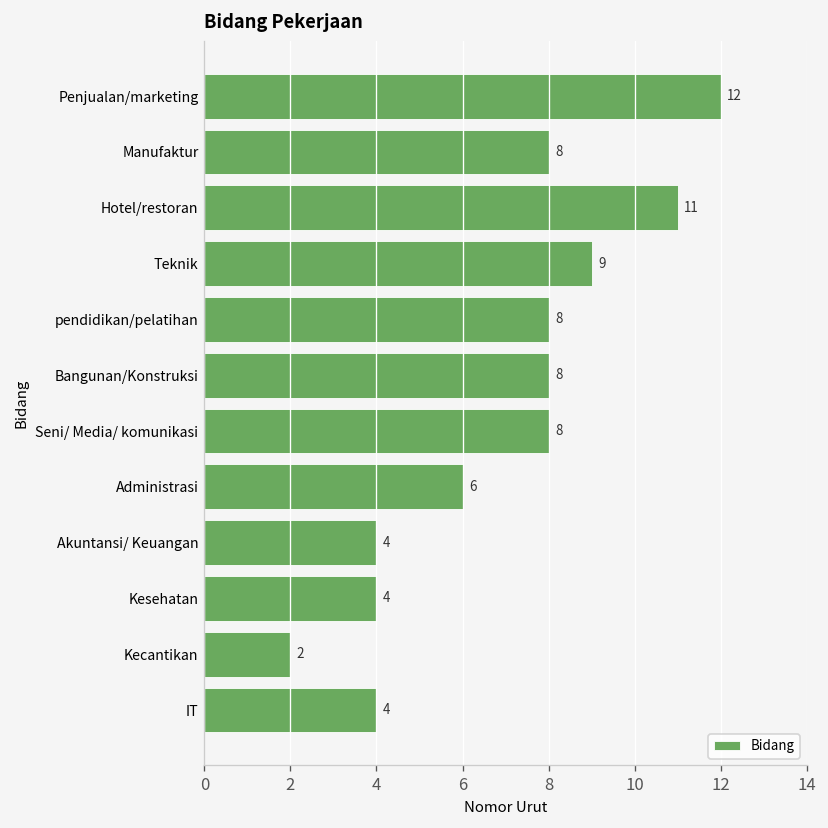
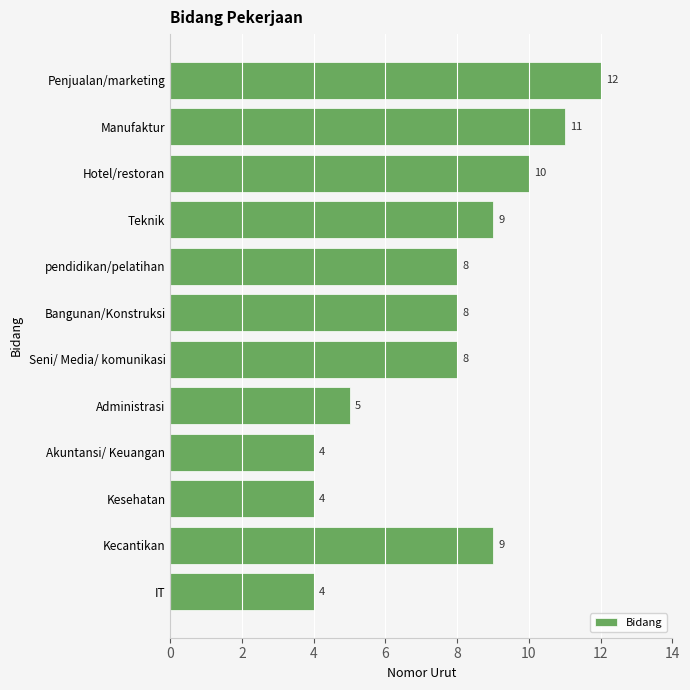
  {
    "Penjualan/marketing": 12,
-   "Manufaktur": 8,
-   "Hotel/restoran": 11,
+   "Manufaktur": 11,
+   "Hotel/restoran": 10,
    "Teknik": 9,
    "pendidikan/pelatihan": 8,
    "Bangunan/Konstruksi": 8,
    "Seni/ Media/ komunikasi": 8,
-   "Administrasi": 6,
+   "Administrasi": 5,
    "Akuntansi/ Keuangan": 4,
    "Kesehatan": 4,
-   "Kecantikan": 2,
+   "Kecantikan": 9,
    "IT": 4
  }
